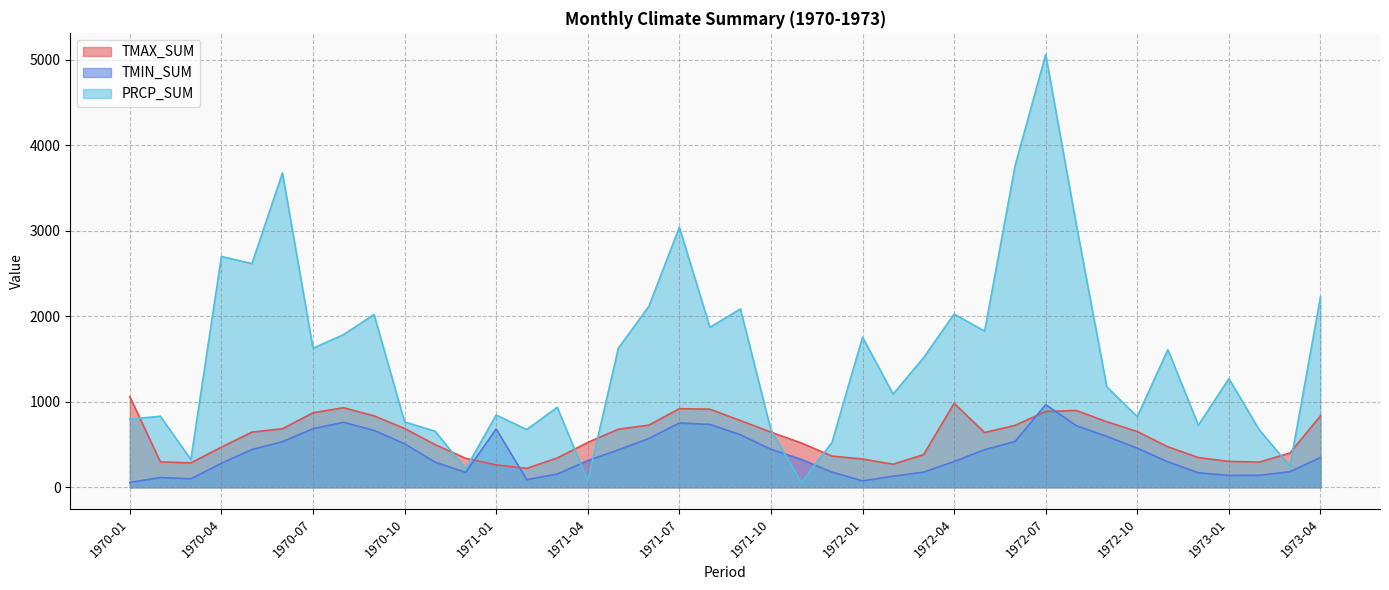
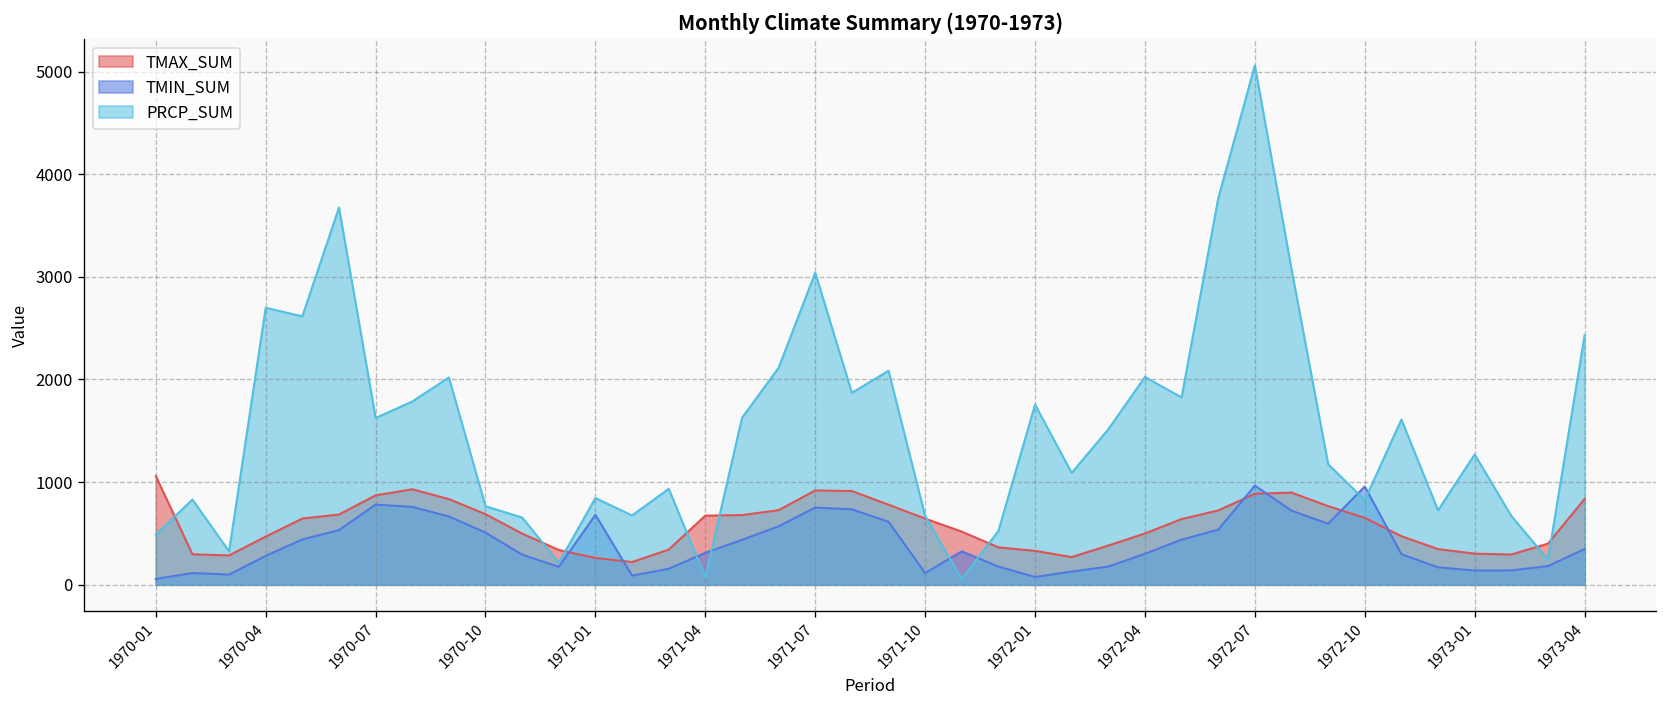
  {
    "TMAX_SUM": {
      "1970-01": 1100,
      "1970-04": 500,
      "1970-07": 900,
      "1970-10": 700,
      "1971-01": 300,
-     "1971-04": 500,
+     "1971-04": 700,
      "1971-07": 900,
      "1972-01": 300,
-     "1972-04": 1000,
+     "1972-04": 500,
      "1972-07": 900,
      "1972-10": 700,
      "1973-01": 300,
      "1973-04": 800
    },
    "TMIN_SUM": {
      "1970-01": 100,
      "1970-04": 300,
-     "1970-07": 700,
+     "1970-07": 800,
      "1970-10": 500,
      "1971-01": 700,
      "1971-04": 300,
      "1971-07": 800,
-     "1971-10": 400,
+     "1971-10": 100,
      "1972-01": 100,
      "1972-04": 300,
      "1972-07": 1000,
-     "1972-10": 500,
+     "1972-10": 1000,
      "1973-01": 100,
      "1973-04": 300
    },
    "PRCP_SUM": {
-     "1970-01": 800,
+     "1970-01": 500,
      "1970-04": 2700,
      "1970-07": 1600,
      "1970-10": 800,
      "1971-01": 800,
      "1971-04": 100,
      "1971-07": 3000,
      "1972-01": 1800,
      "1972-04": 2000,
      "1972-07": 5100,
      "1972-10": 800,
      "1973-01": 1300,
-     "1973-04": 2200
+     "1973-04": 2400
    }
  }
